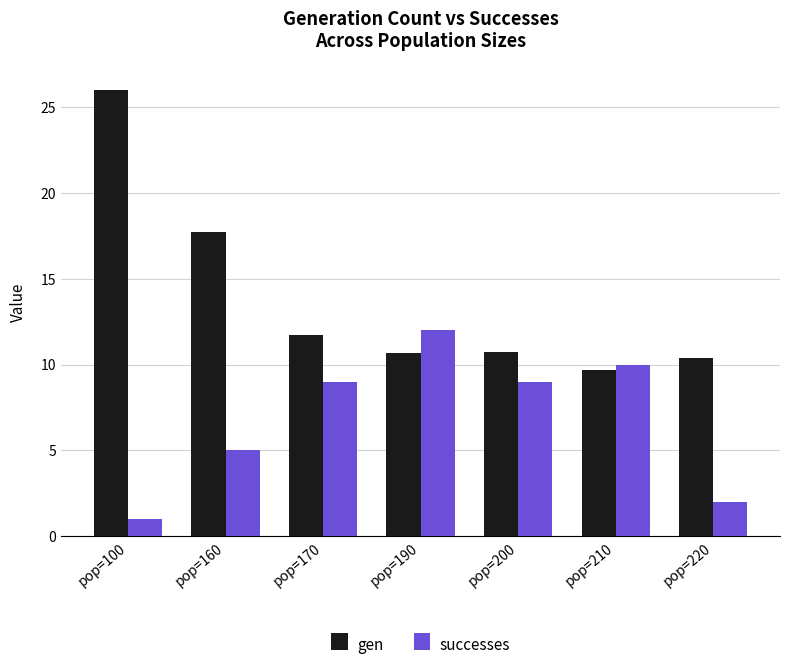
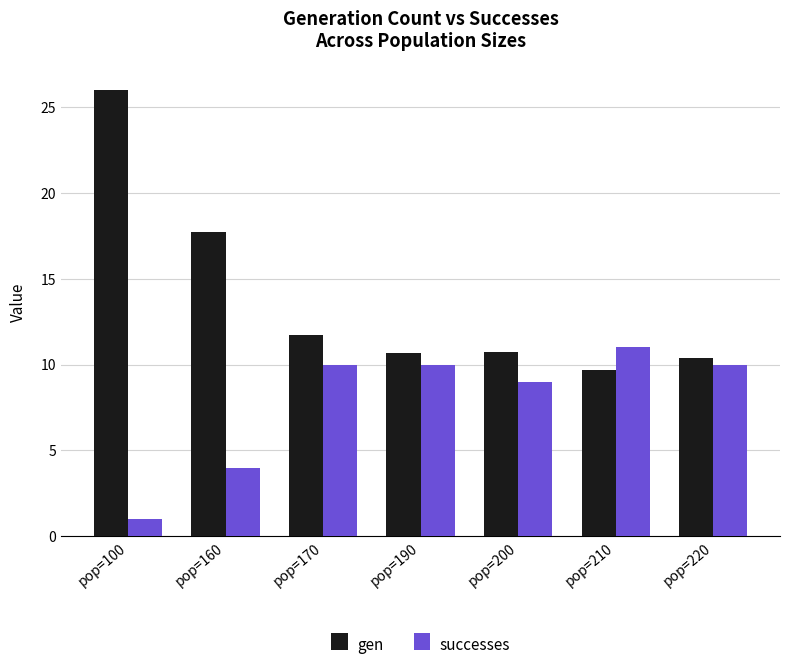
  {
    "gen": {
      "pop=100": 26,
      "pop=160": 17.7,
      "pop=170": 11.7,
      "pop=190": 10.7,
      "pop=200": 10.8,
      "pop=210": 9.7,
      "pop=220": 10.4
    },
    "successes": {
      "pop=100": 1,
-     "pop=160": 5,
-     "pop=170": 9,
-     "pop=190": 12,
+     "pop=160": 4,
+     "pop=170": 10,
+     "pop=190": 10,
      "pop=200": 9,
-     "pop=210": 10,
-     "pop=220": 2
+     "pop=210": 11,
+     "pop=220": 10
    }
  }
